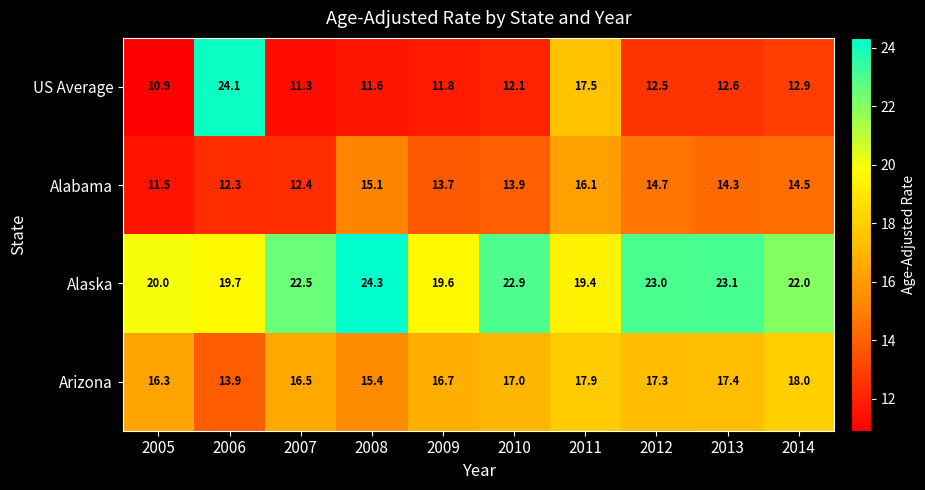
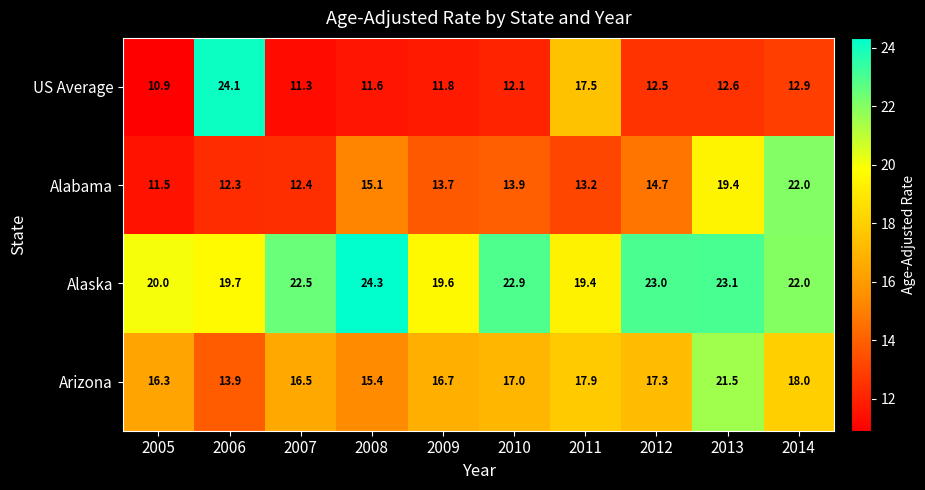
  {
    "US Average": {
      "2005": 10.9,
      "2006": 24.1,
      "2007": 11.3,
      "2008": 11.6,
      "2009": 11.8,
      "2010": 12.1,
      "2011": 17.5,
      "2012": 12.5,
      "2013": 12.6,
      "2014": 12.9
    },
    "Alabama": {
      "2005": 11.5,
      "2006": 12.3,
      "2007": 12.4,
      "2008": 15.1,
      "2009": 13.7,
      "2010": 13.9,
-     "2011": 16.1,
+     "2011": 13.2,
      "2012": 14.7,
-     "2013": 14.3,
-     "2014": 14.5
+     "2013": 19.4,
+     "2014": 22.0
    },
    "Alaska": {
      "2005": 20.0,
      "2006": 19.7,
      "2007": 22.5,
      "2008": 24.3,
      "2009": 19.6,
      "2010": 22.9,
      "2011": 19.4,
      "2012": 23.0,
      "2013": 23.1,
      "2014": 22.0
    },
    "Arizona": {
      "2005": 16.3,
      "2006": 13.9,
      "2007": 16.5,
      "2008": 15.4,
      "2009": 16.7,
      "2010": 17.0,
      "2011": 17.9,
      "2012": 17.3,
-     "2013": 17.4,
+     "2013": 21.5,
      "2014": 18.0
    }
  }
